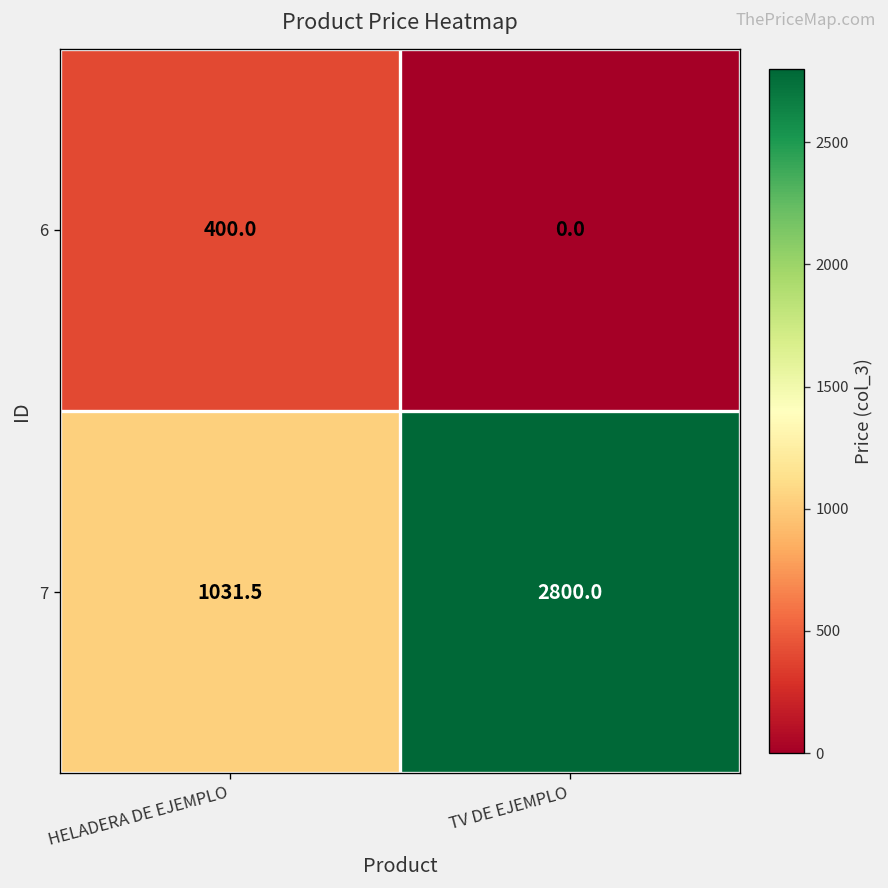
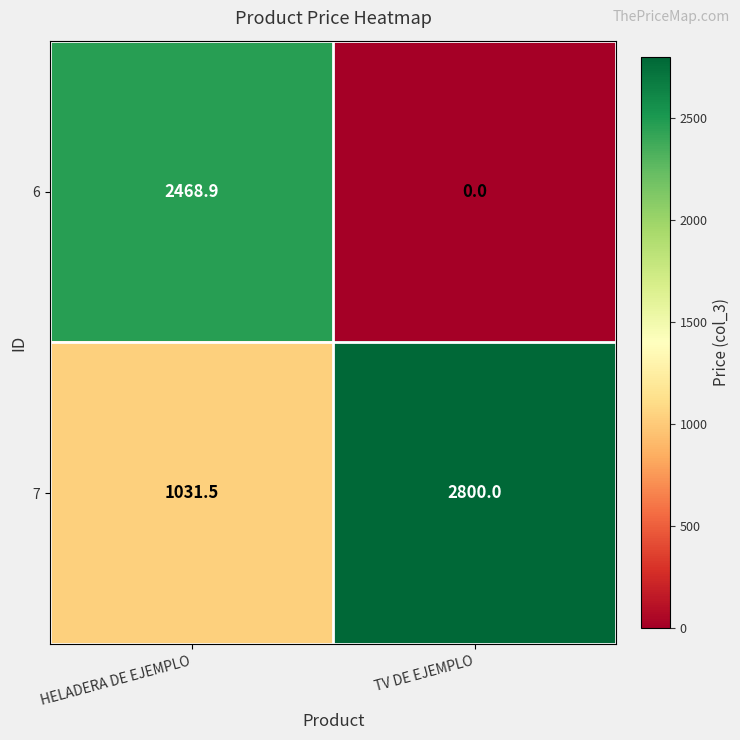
  {
    "6": {
-     "HELADERA DE EJEMPLO": 400.0,
+     "HELADERA DE EJEMPLO": 2468.9,
      "TV DE EJEMPLO": 0.0
    },
    "7": {
      "HELADERA DE EJEMPLO": 1031.5,
      "TV DE EJEMPLO": 2800.0
    }
  }
